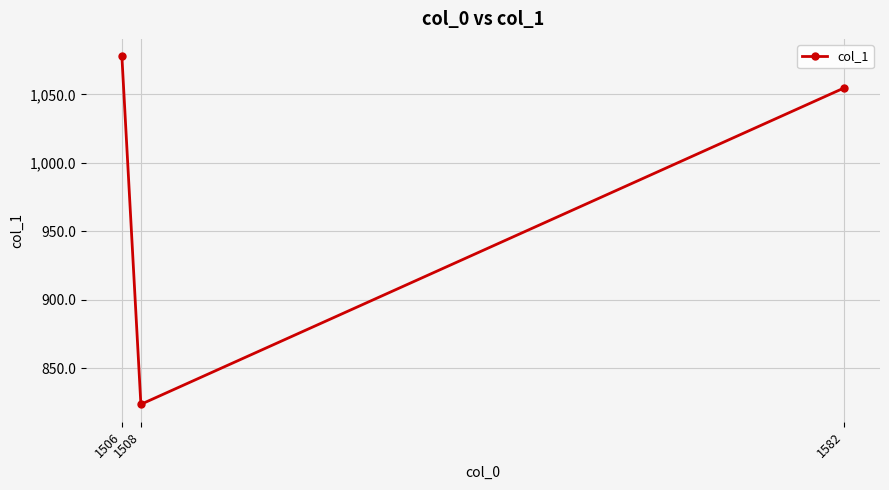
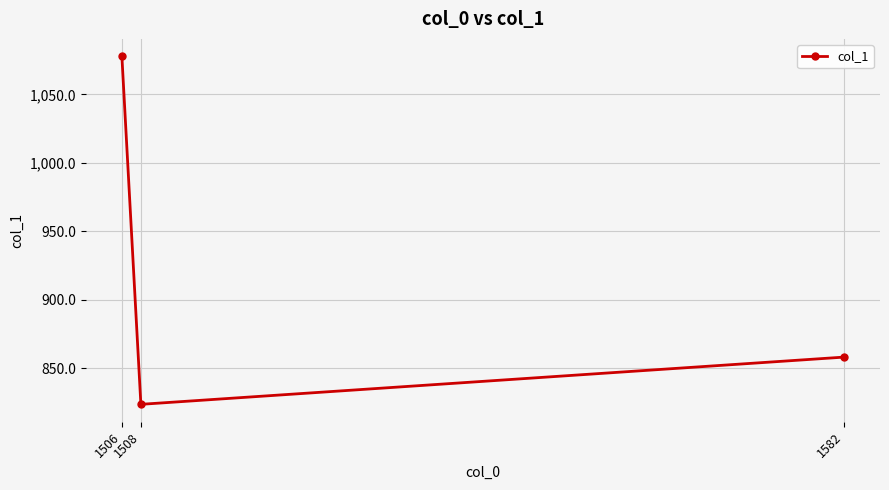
  {
    "1506": "1,078",
    "1508": "824",
-   "1582": "1,055"
+   "1582": "858"
  }
